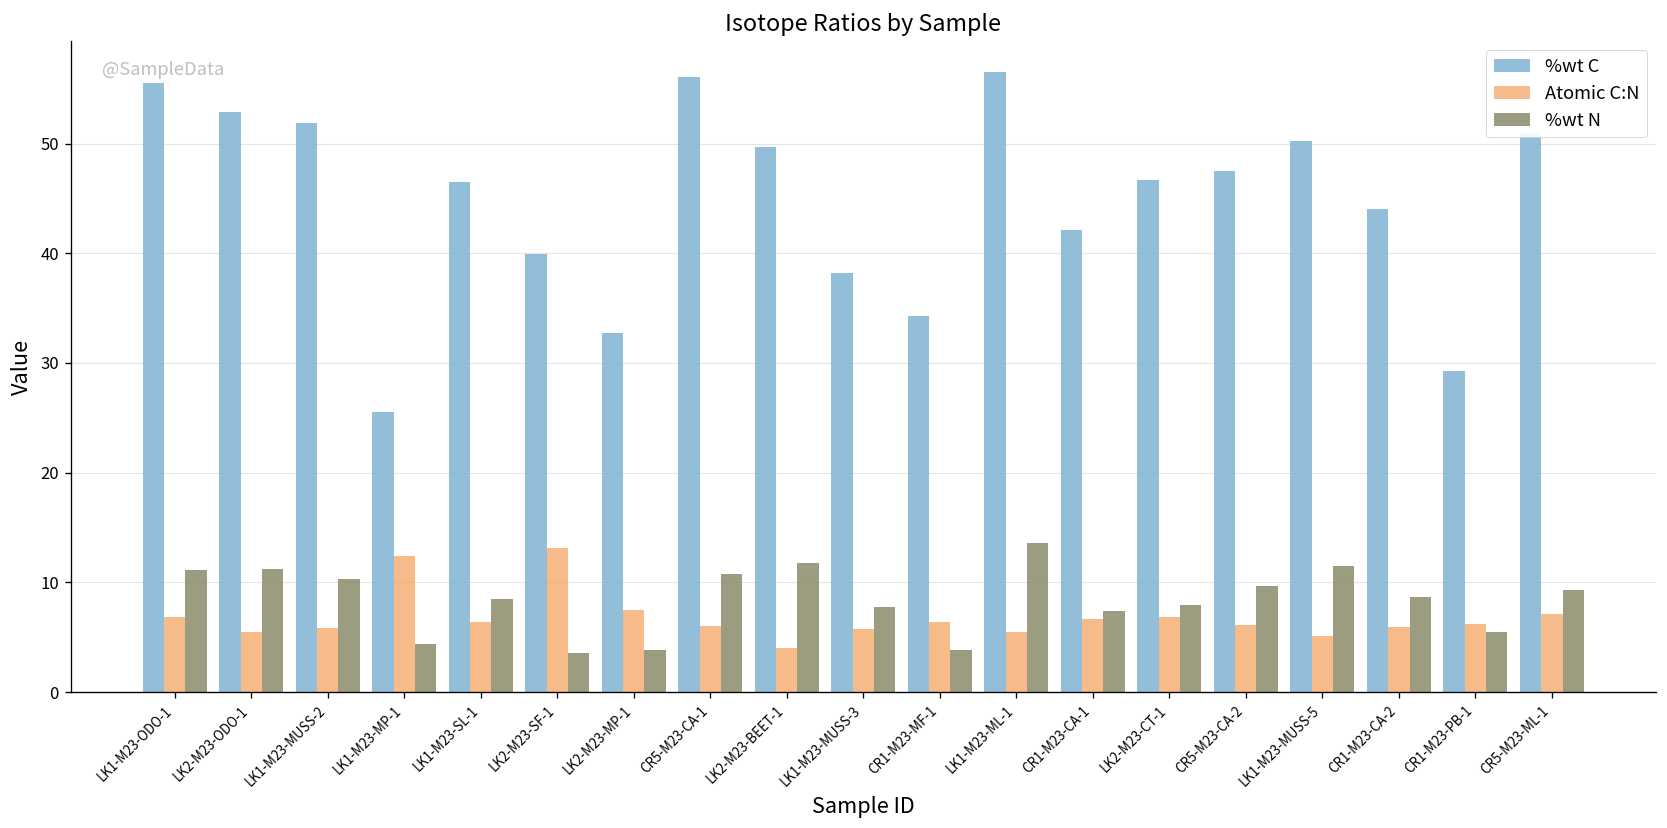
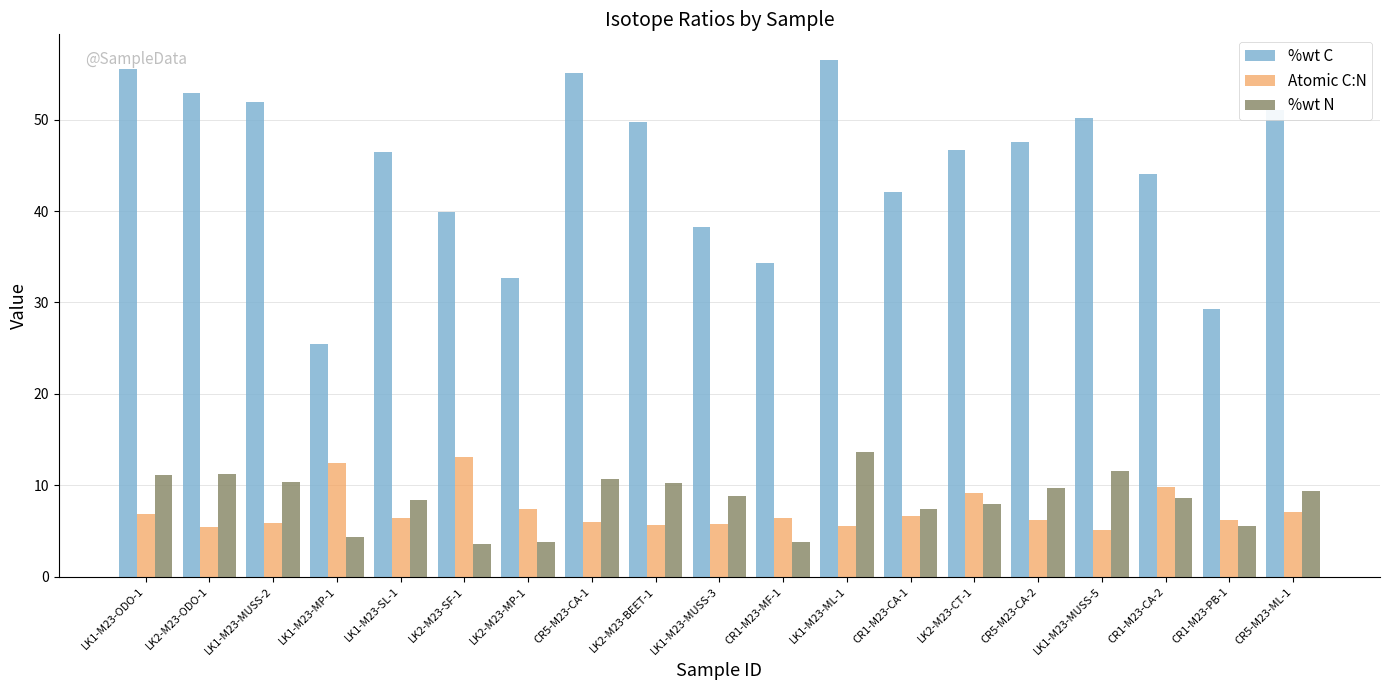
  {
    "%wt C": {
      "LK1-M23-ODO-1": 56,
      "LK2-M23-ODO-1": 53,
      "LK1-M23-MUSS-2": 52,
      "LK1-M23-MP-1": 26,
      "LK1-M23-SL-1": 47,
      "LK2-M23-SF-1": 40,
      "LK2-M23-MP-1": 33,
-     "CR5-M23-CA-1": 56,
+     "CR5-M23-CA-1": 55,
      "LK2-M23-BEET-1": 50,
      "LK1-M23-MUSS-3": 38,
      "CR1-M23-MF-1": 34,
      "LK1-M23-ML-1": 57,
      "CR1-M23-CA-1": 42,
      "LK2-M23-CT-1": 47,
      "CR5-M23-CA-2": 48,
      "LK1-M23-MUSS-5": 50,
      "CR1-M23-CA-2": 44,
      "CR1-M23-PB-1": 29
    },
    "Atomic C:N": {
      "LK1-M23-ODO-1": 7,
      "LK2-M23-ODO-1": 5,
      "LK1-M23-MUSS-2": 6,
      "LK1-M23-MP-1": 12,
      "LK1-M23-SL-1": 6,
      "LK2-M23-SF-1": 13,
      "LK2-M23-MP-1": 7,
      "CR5-M23-CA-1": 6,
-     "LK2-M23-BEET-1": 4,
+     "LK2-M23-BEET-1": 6,
      "LK1-M23-MUSS-3": 6,
      "CR1-M23-MF-1": 6,
      "LK1-M23-ML-1": 6,
      "CR1-M23-CA-1": 7,
-     "LK2-M23-CT-1": 7,
+     "LK2-M23-CT-1": 9,
      "CR5-M23-CA-2": 6,
      "LK1-M23-MUSS-5": 5,
-     "CR1-M23-CA-2": 6,
+     "CR1-M23-CA-2": 10,
      "CR1-M23-PB-1": 6,
      "CR5-M23-ML-1": 7
    },
    "%wt N": {
      "LK1-M23-ODO-1": 11,
      "LK2-M23-ODO-1": 11,
      "LK1-M23-MUSS-2": 10,
      "LK1-M23-MP-1": 4,
      "LK1-M23-SL-1": 8,
      "LK2-M23-SF-1": 4,
      "LK2-M23-MP-1": 4,
      "CR5-M23-CA-1": 11,
-     "LK2-M23-BEET-1": 12,
-     "LK1-M23-MUSS-3": 8,
+     "LK2-M23-BEET-1": 10,
+     "LK1-M23-MUSS-3": 9,
      "CR1-M23-MF-1": 4,
      "LK1-M23-ML-1": 14,
      "CR1-M23-CA-1": 7,
      "LK2-M23-CT-1": 8,
      "CR5-M23-CA-2": 10,
      "LK1-M23-MUSS-5": 12,
      "CR1-M23-CA-2": 9,
      "CR1-M23-PB-1": 6,
      "CR5-M23-ML-1": 9
    }
  }
